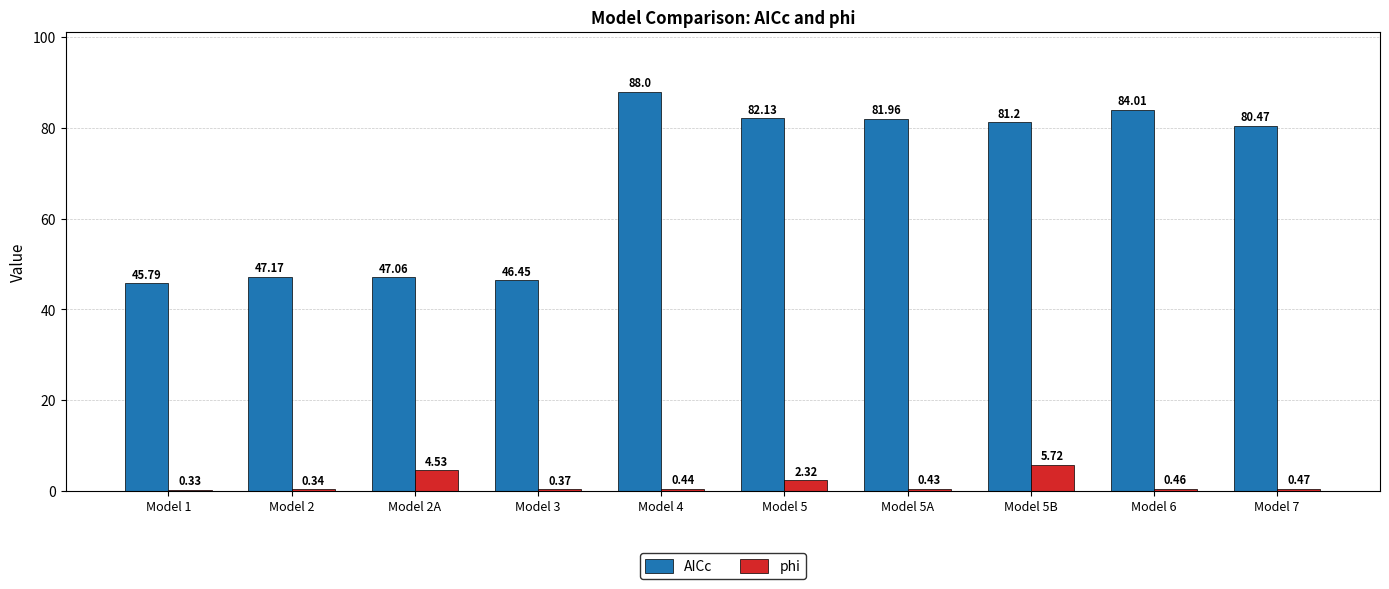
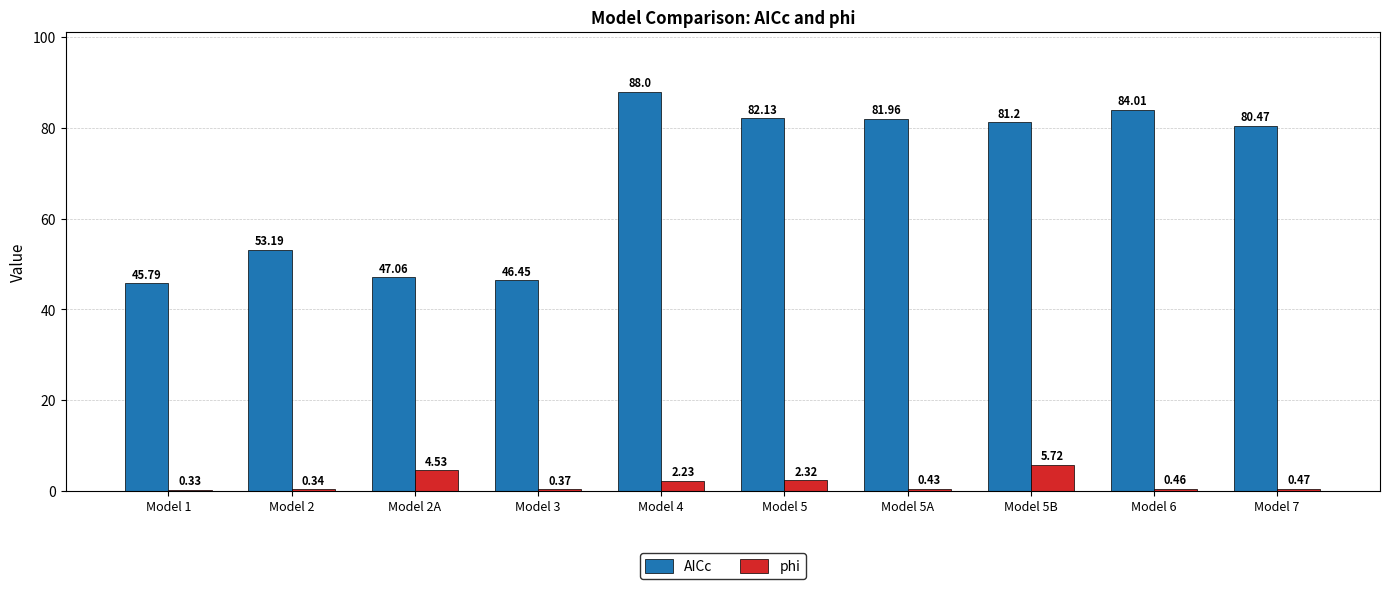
  {
    "AICc": {
      "Model 1": 45.79,
-     "Model 2": 47.17,
+     "Model 2": 53.19,
      "Model 2A": 47.06,
      "Model 3": 46.45,
      "Model 4": 88.0,
      "Model 5": 82.13,
      "Model 5A": 81.96,
      "Model 5B": 81.2,
      "Model 6": 84.01,
      "Model 7": 80.47
    },
    "phi": {
      "Model 1": 0.33,
      "Model 2": 0.34,
      "Model 2A": 4.53,
      "Model 3": 0.37,
-     "Model 4": 0.44,
+     "Model 4": 2.23,
      "Model 5": 2.32,
      "Model 5A": 0.43,
      "Model 5B": 5.72,
      "Model 6": 0.46,
      "Model 7": 0.47
    }
  }
